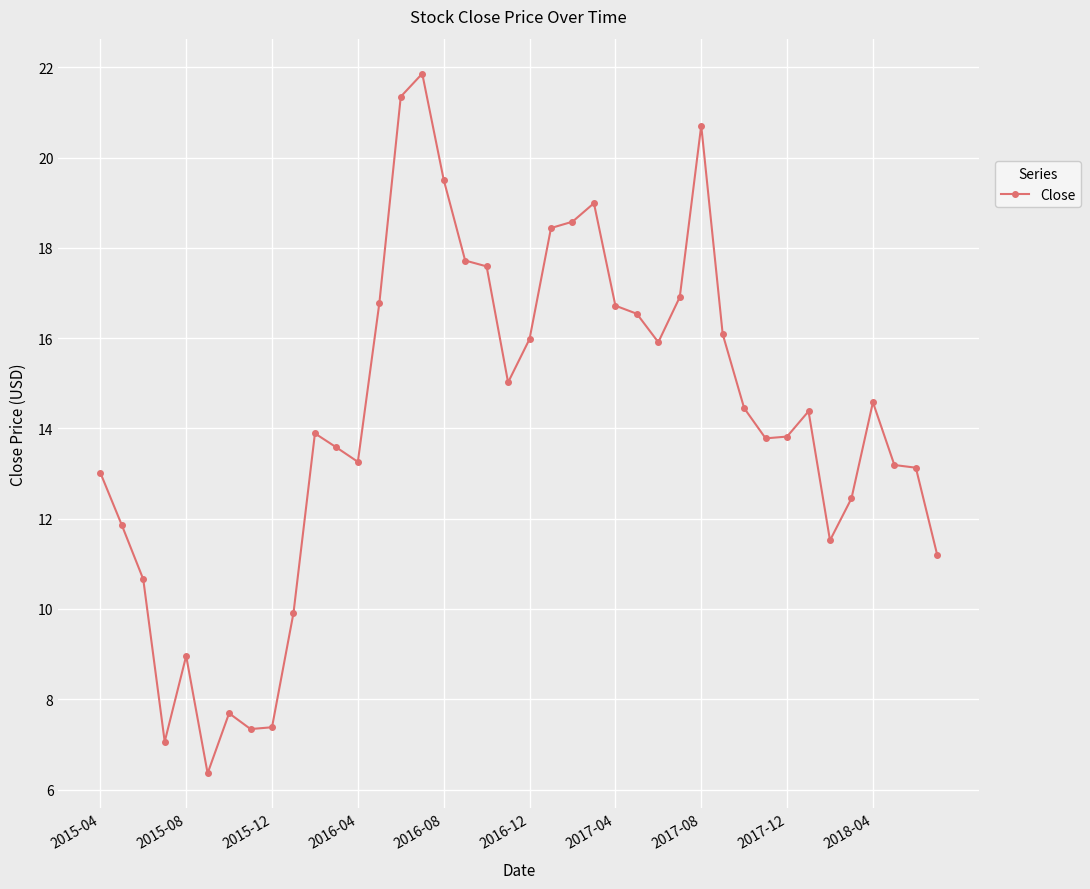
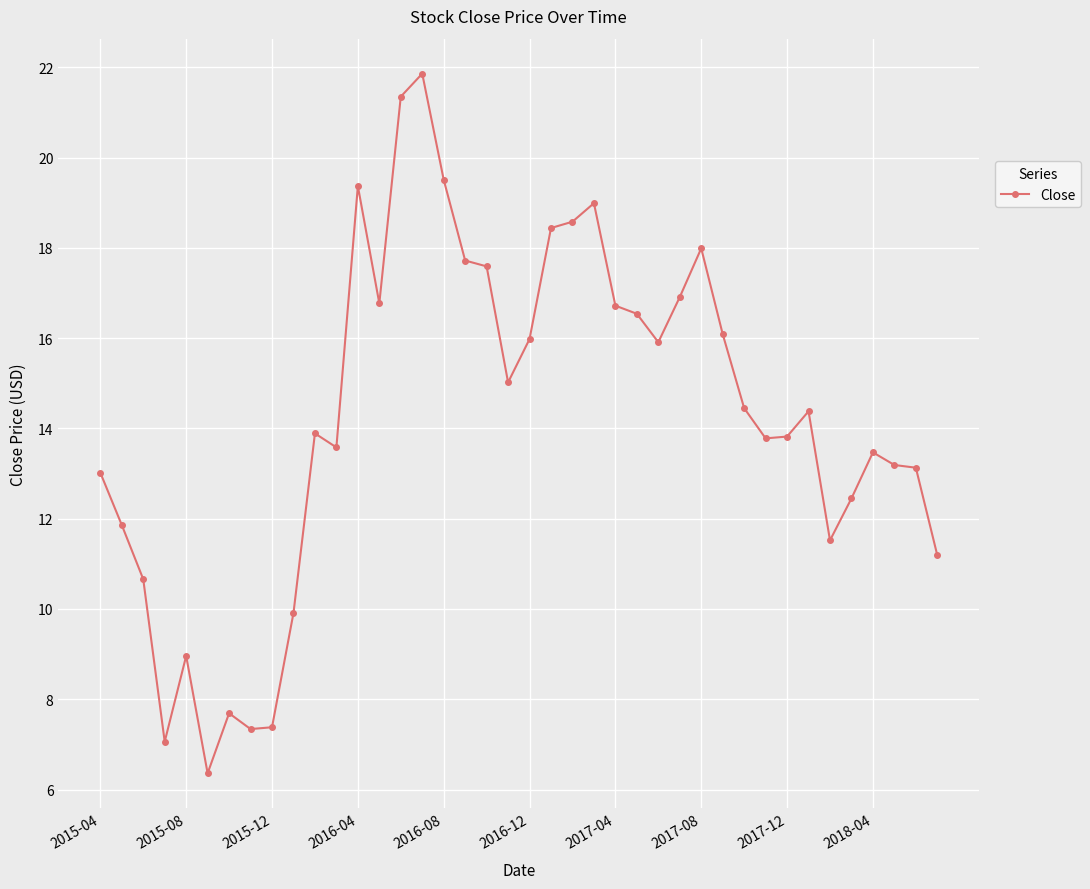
  {
    "2015-04": 13.0,
    "2015-08": 9.0,
    "2015-12": 7.4,
-   "2016-04": 13.3,
+   "2016-04": 19.4,
    "2016-08": 19.5,
    "2016-12": 16.0,
    "2017-04": 16.7,
-   "2017-08": 20.7,
+   "2017-08": 18.0,
    "2017-12": 13.8,
-   "2018-04": 14.6
+   "2018-04": 13.5
  }
